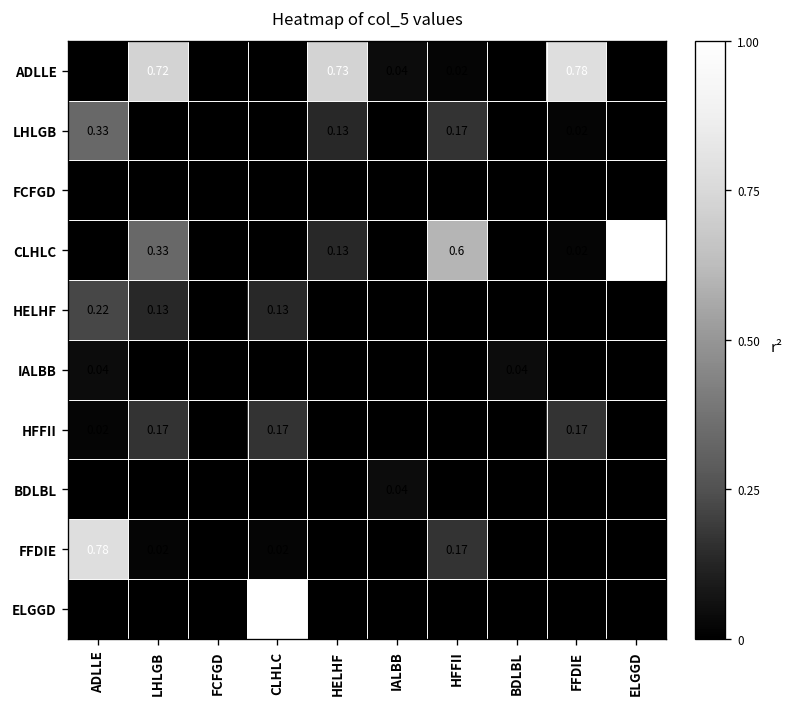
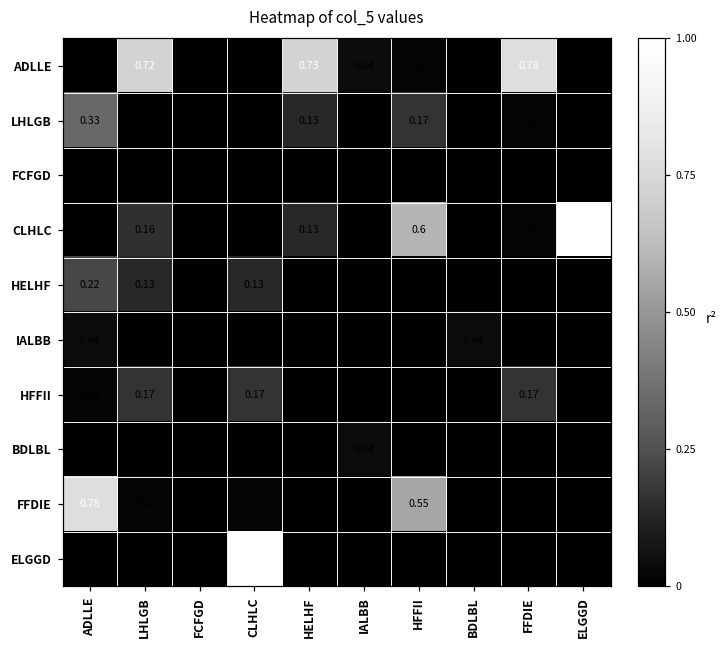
  {
    "LHLGB": {
      "ADLLE": 0.33,
      "HFFII": 0.17
    },
    "CLHLC": {
-     "LHLGB": 0.33,
+     "LHLGB": 0.16,
      "HFFII": 0.6
    },
    "HELHF": {
      "ADLLE": 0.22
    },
    "HFFII": {
      "LHLGB": 0.17,
      "CLHLC": 0.17,
      "FFDIE": 0.17
    },
    "FFDIE": {
-     "HFFII": 0.17
+     "HFFII": 0.55
    }
  }
